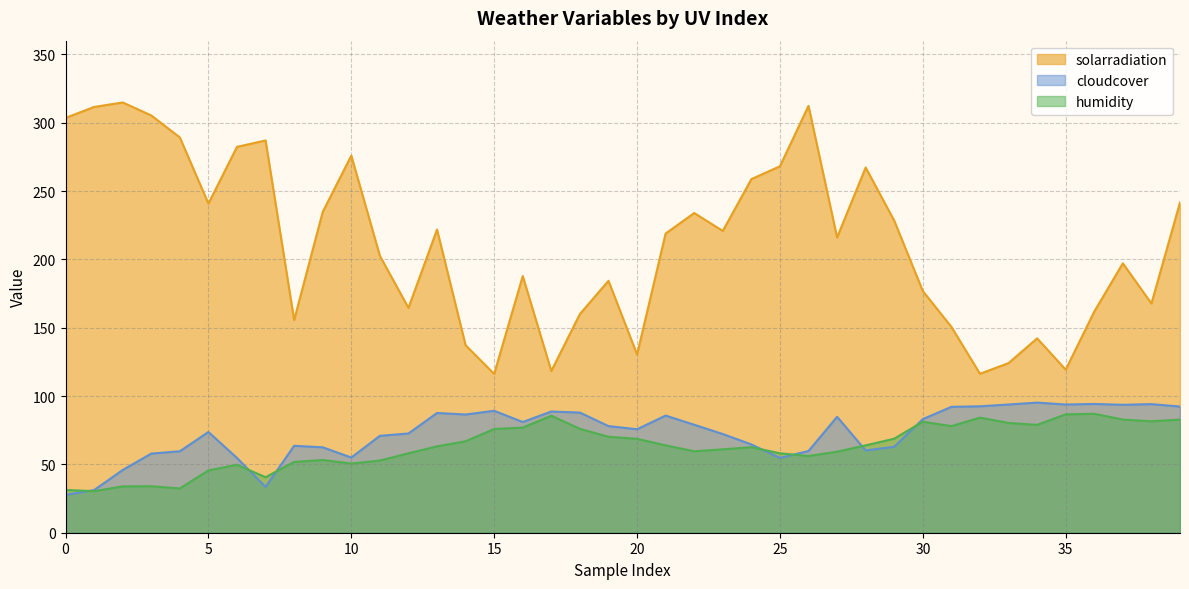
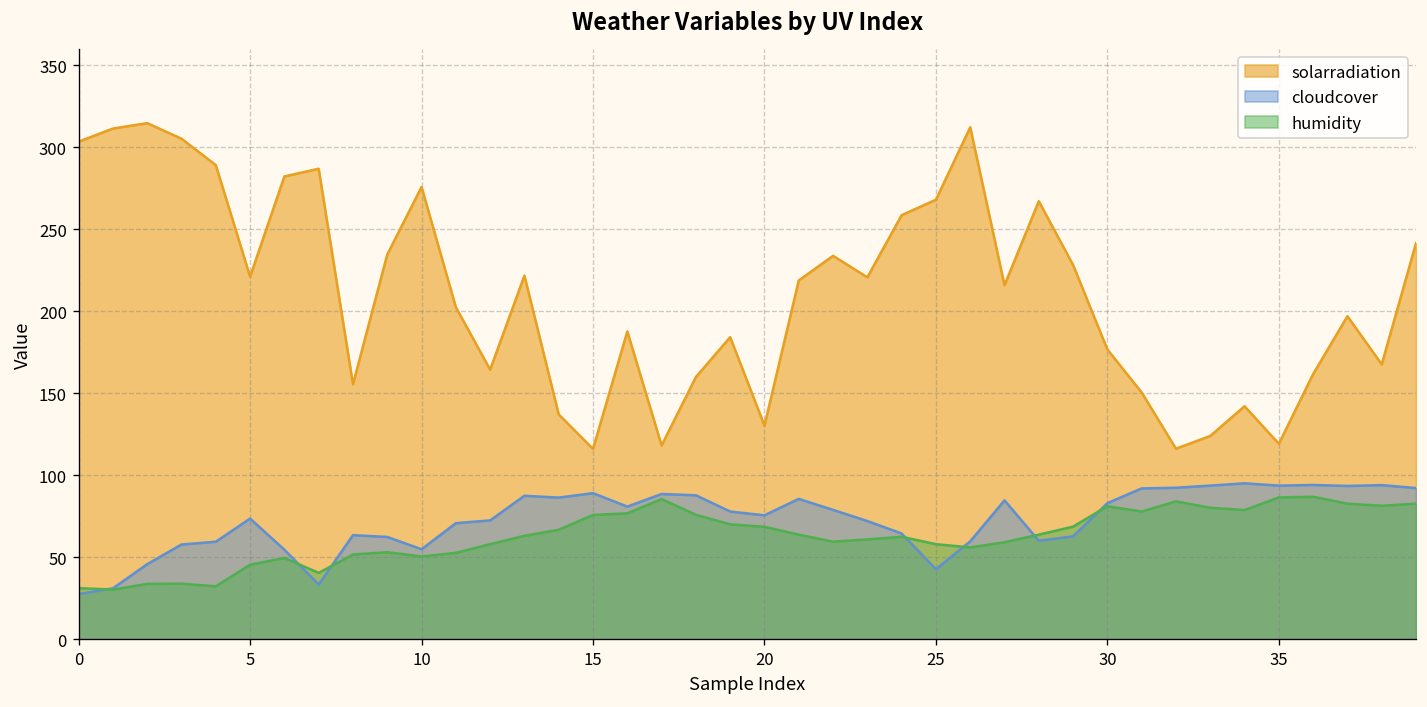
  {
    "solarradiation": {
      "0": 304,
-     "5": 241,
+     "5": 221,
      "10": 276,
      "15": 116,
      "20": 130,
      "25": 268,
      "30": 177,
      "35": 119
    },
    "cloudcover": {
      "0": 28,
      "5": 74,
      "10": 55,
      "15": 89,
      "20": 76,
-     "25": 55,
+     "25": 43,
      "30": 83,
      "35": 94
    },
    "humidity": {
      "0": 31,
      "5": 46,
      "10": 51,
      "15": 76,
      "20": 69,
      "25": 58,
      "30": 81,
      "35": 87
    }
  }
